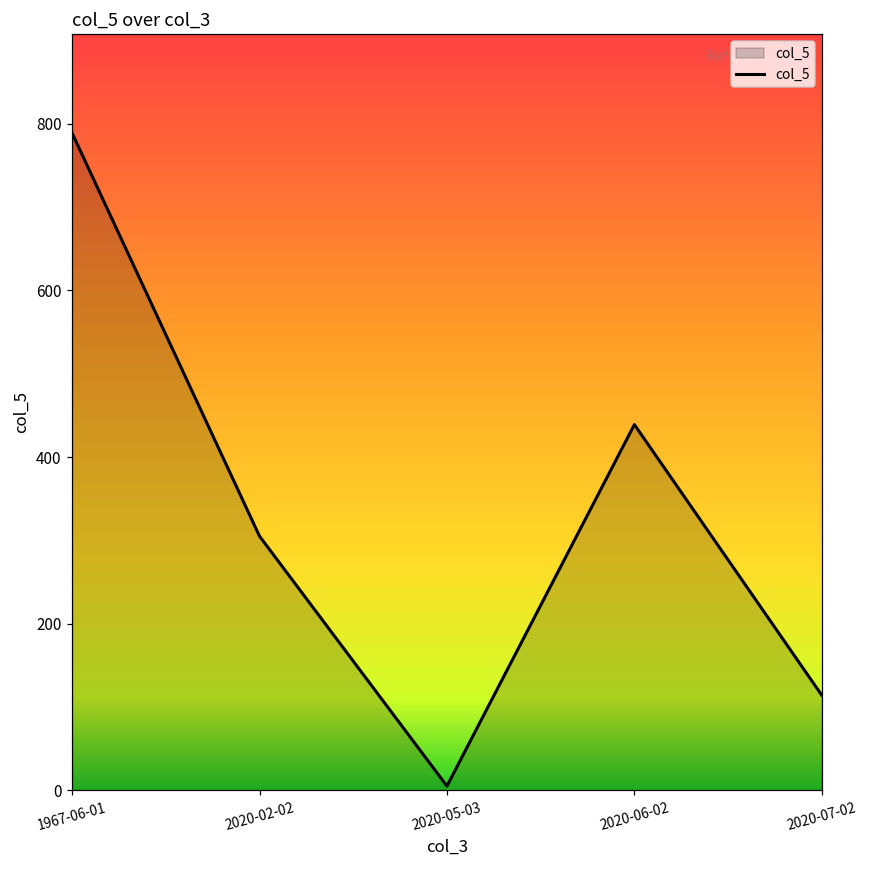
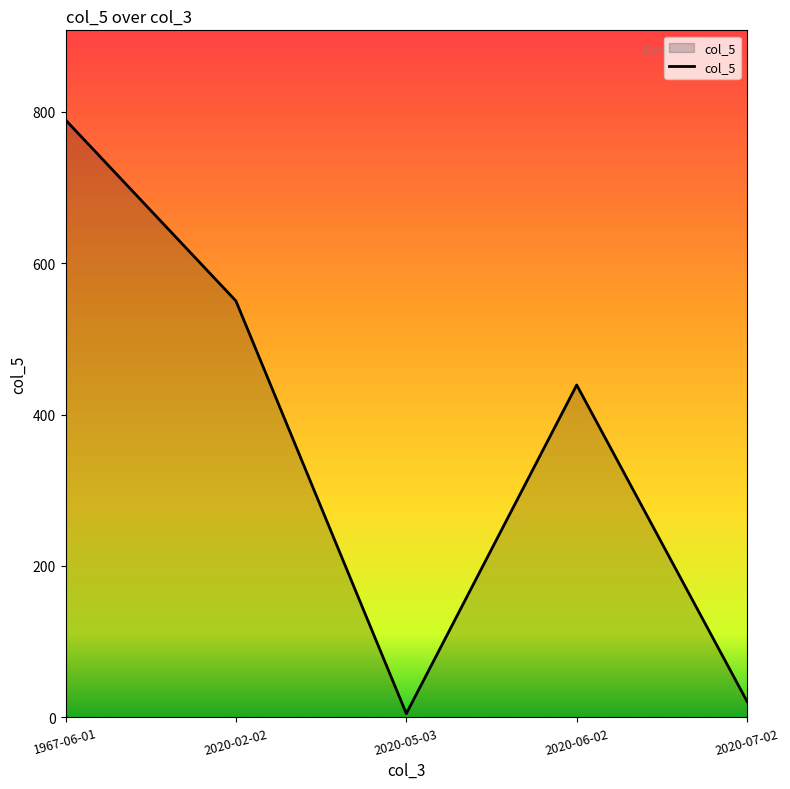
  {
    "1967-06-01": 790,
-   "2020-02-02": 310,
+   "2020-02-02": 550,
    "2020-05-03": 10,
    "2020-06-02": 440,
-   "2020-07-02": 110
+   "2020-07-02": 20
  }
